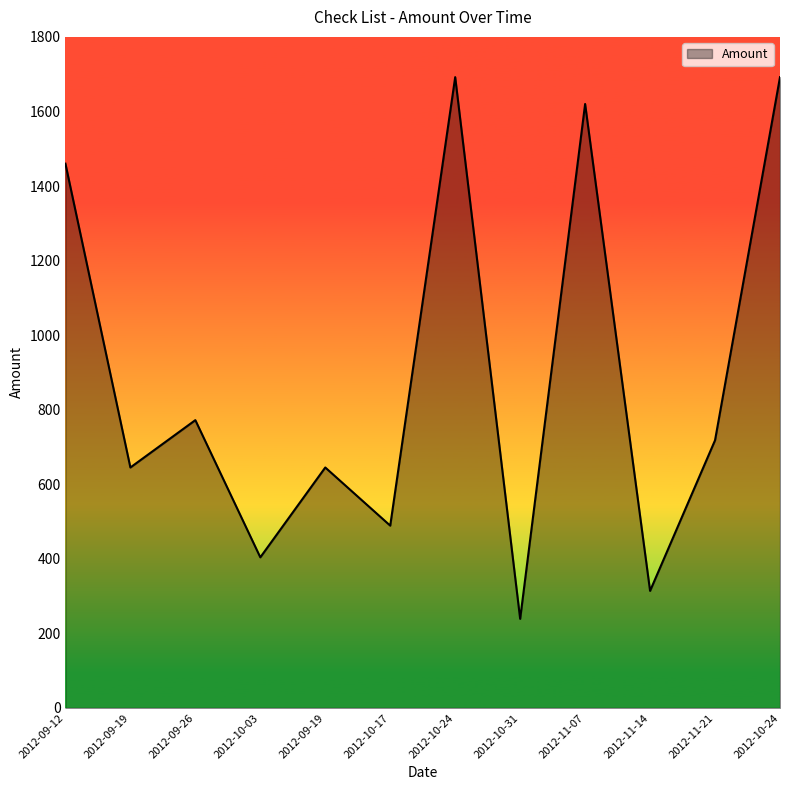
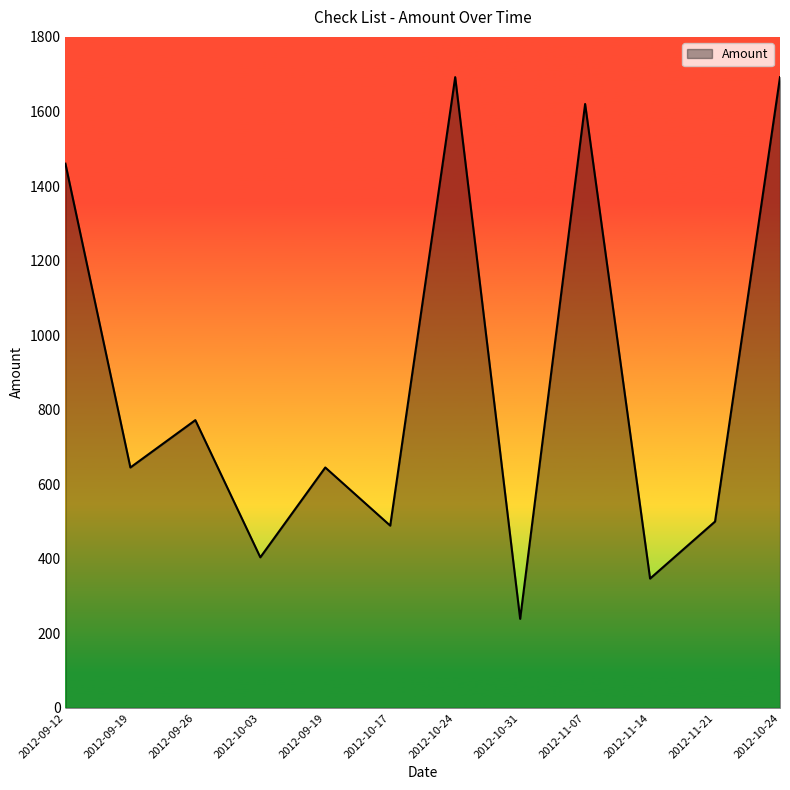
  {
    "2012-09-12": 1460,
    "2012-09-26": 770,
    "2012-10-03": 400,
    "2012-10-17": 490,
    "2012-10-31": 240,
    "2012-11-07": 1620,
-   "2012-11-14": 310,
-   "2012-11-21": 720
+   "2012-11-14": 350,
+   "2012-11-21": 500
  }
